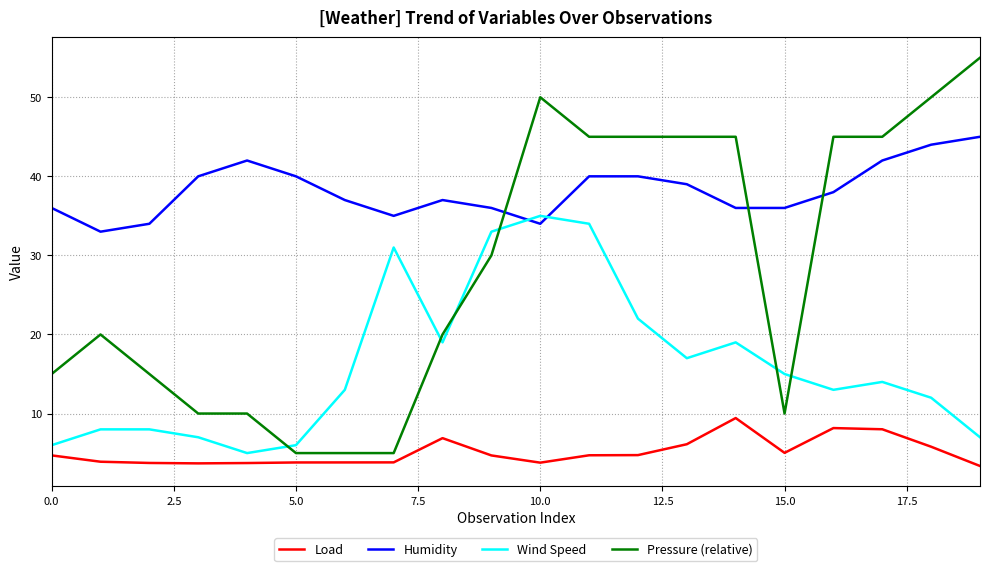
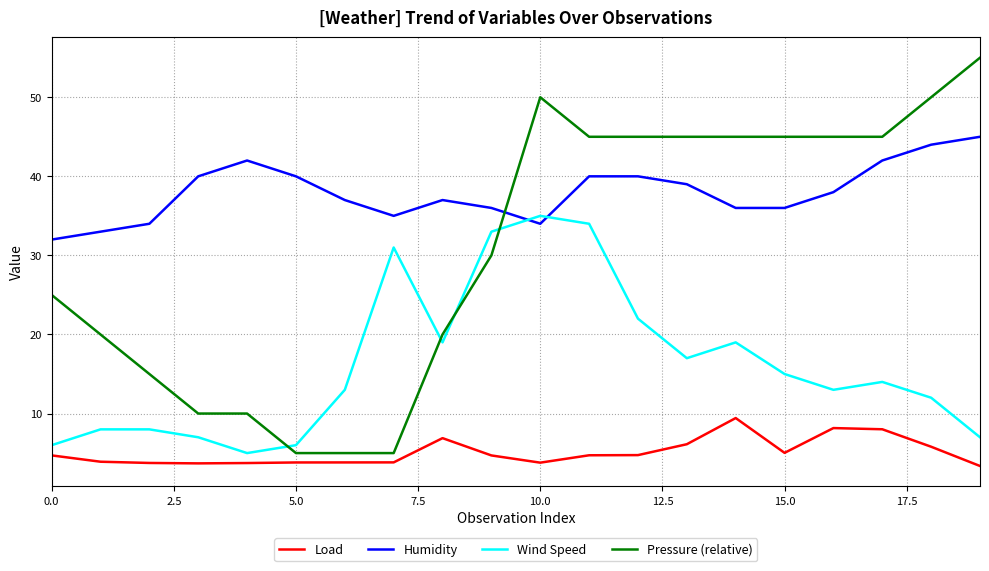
  {
    "Load": {
      "0.0": 5,
      "5.0": 4,
      "10.0": 4,
      "15.0": 5
    },
    "Humidity": {
-     "0.0": 36,
+     "0.0": 32,
      "5.0": 40,
      "10.0": 34,
      "15.0": 36
    },
    "Wind Speed": {
      "0.0": 6,
      "5.0": 6,
      "10.0": 35,
      "15.0": 15
    },
    "Pressure (relative)": {
-     "0.0": 15,
+     "0.0": 25,
      "5.0": 5,
      "10.0": 50,
-     "15.0": 10
+     "15.0": 45
    }
  }
